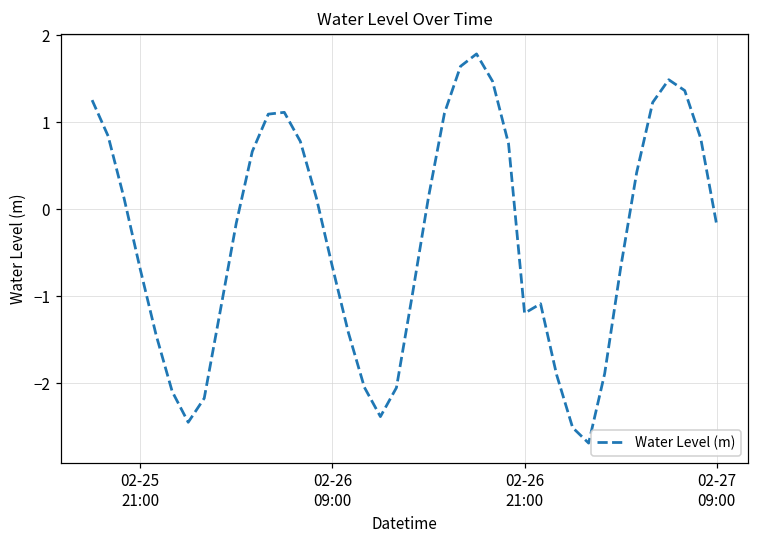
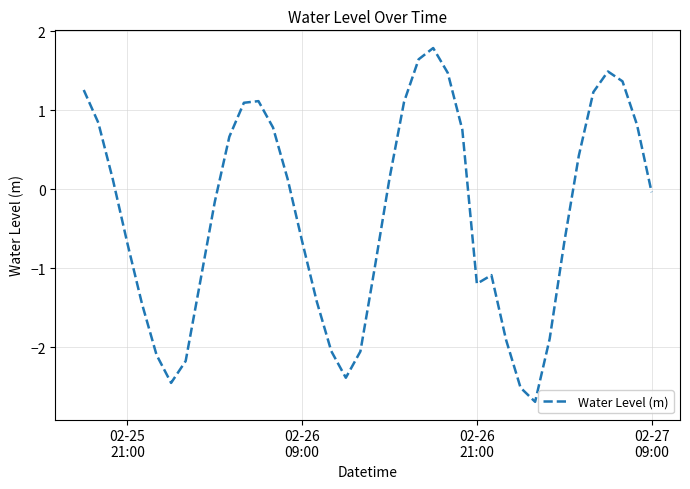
  {
    "02-25 21:00": -0.7,
    "02-26 09:00": -0.7,
    "02-26 21:00": -1.2,
-   "02-27 09:00": -0.2
+   "02-27 09:00": 0.0
  }
